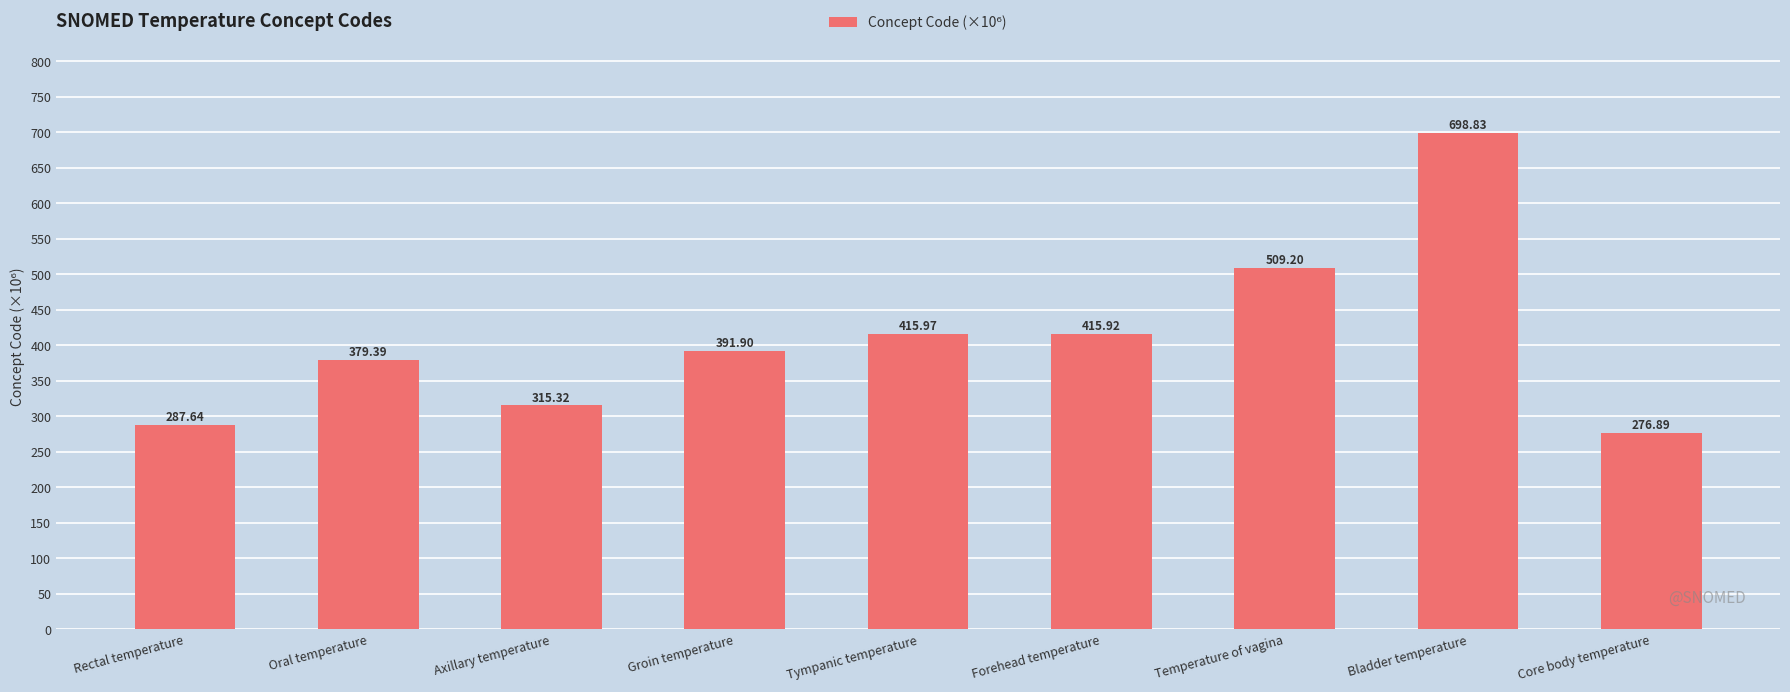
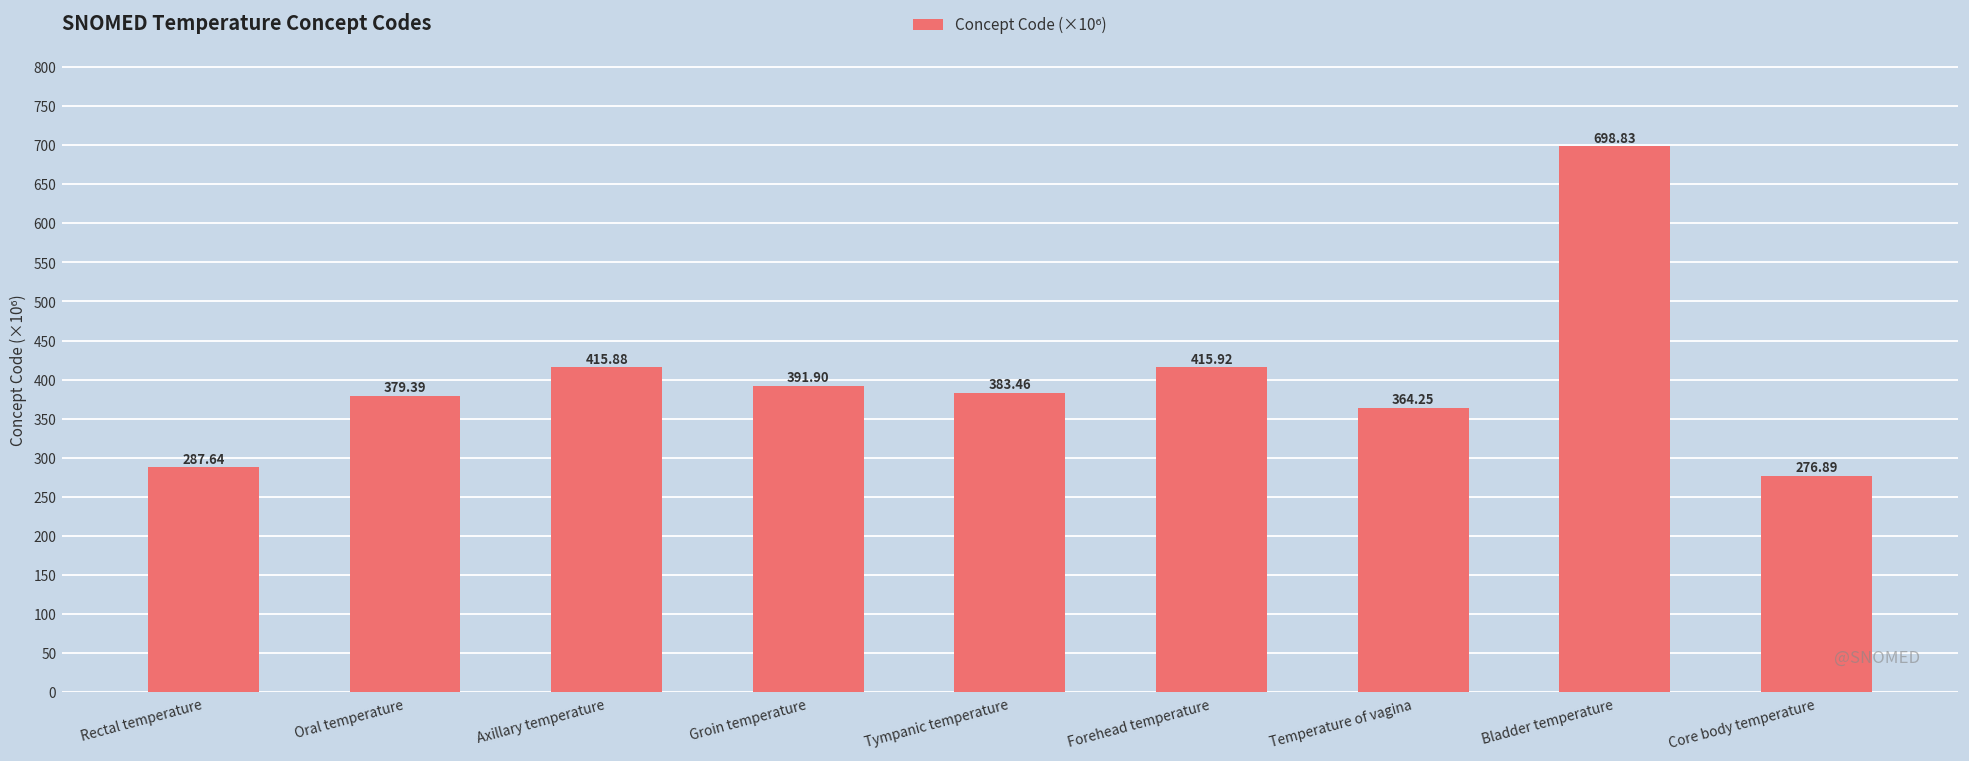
  {
    "Rectal temperature": 287.64,
    "Oral temperature": 379.39,
-   "Axillary temperature": 315.32,
+   "Axillary temperature": 415.88,
    "Groin temperature": 391.90,
-   "Tympanic temperature": 415.97,
+   "Tympanic temperature": 383.46,
    "Forehead temperature": 415.92,
-   "Temperature of vagina": 509.20,
+   "Temperature of vagina": 364.25,
    "Bladder temperature": 698.83,
    "Core body temperature": 276.89
  }
